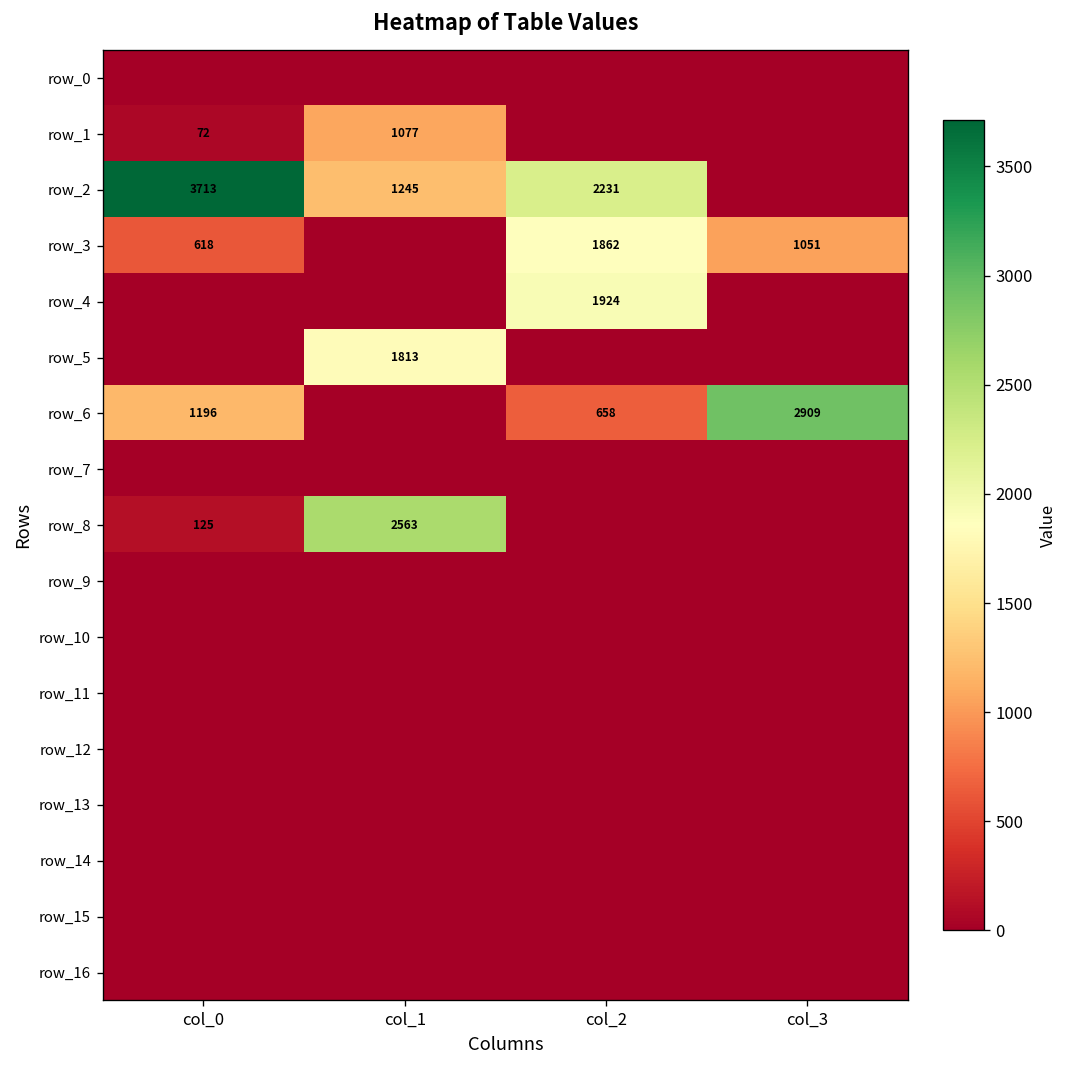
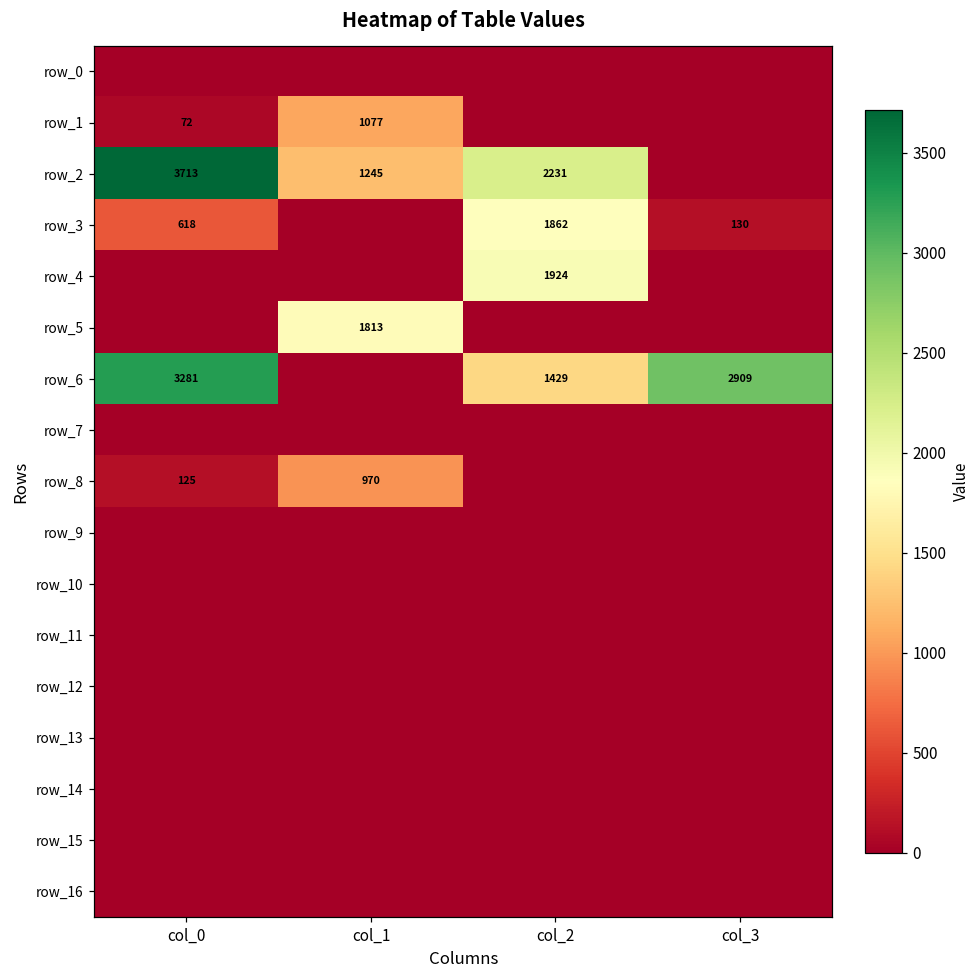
  {
    "row_1": {
      "col_0": 72,
      "col_1": 1077
    },
    "row_2": {
      "col_0": 3713,
      "col_1": 1245,
      "col_2": 2231
    },
    "row_3": {
      "col_0": 618,
      "col_2": 1862,
-     "col_3": 1051
+     "col_3": 130
    },
    "row_4": {
      "col_2": 1924
    },
    "row_5": {
      "col_1": 1813
    },
    "row_6": {
-     "col_0": 1196,
-     "col_2": 658,
+     "col_0": 3281,
+     "col_2": 1429,
      "col_3": 2909
    },
    "row_8": {
      "col_0": 125,
-     "col_1": 2563
+     "col_1": 970
    }
  }
